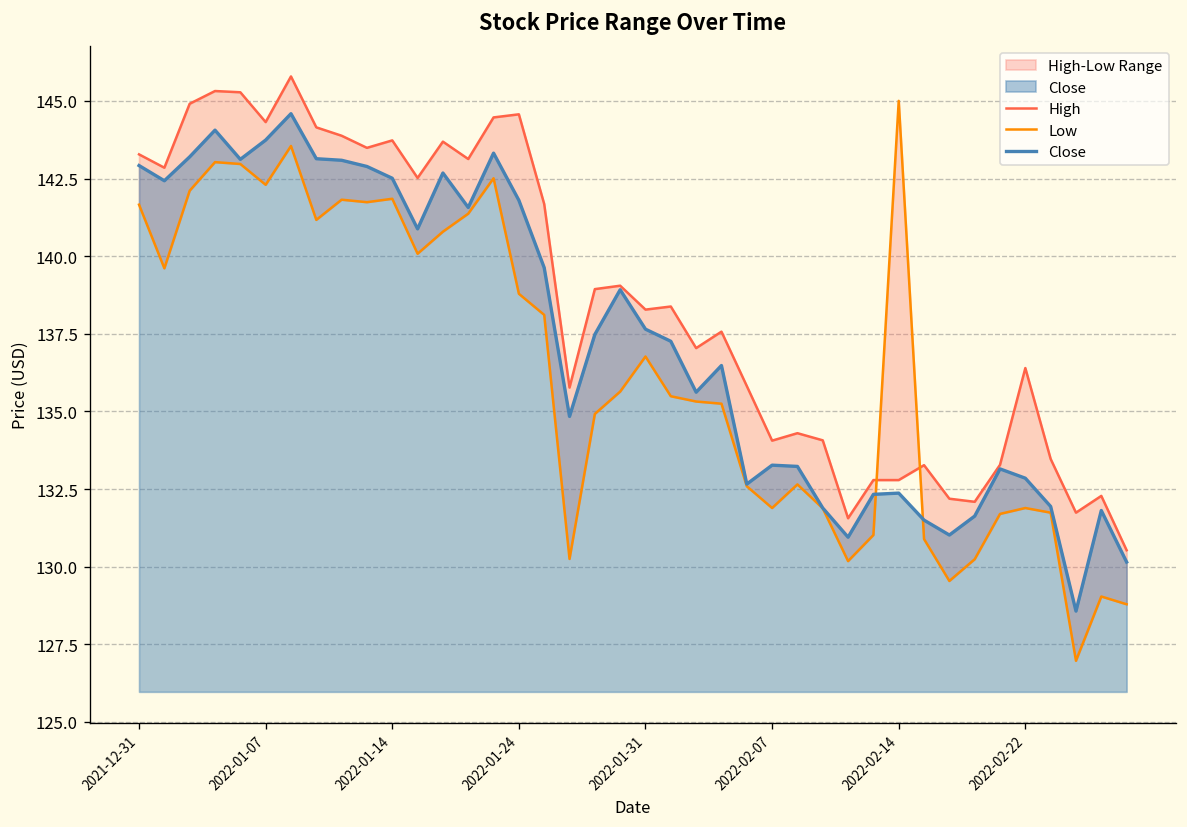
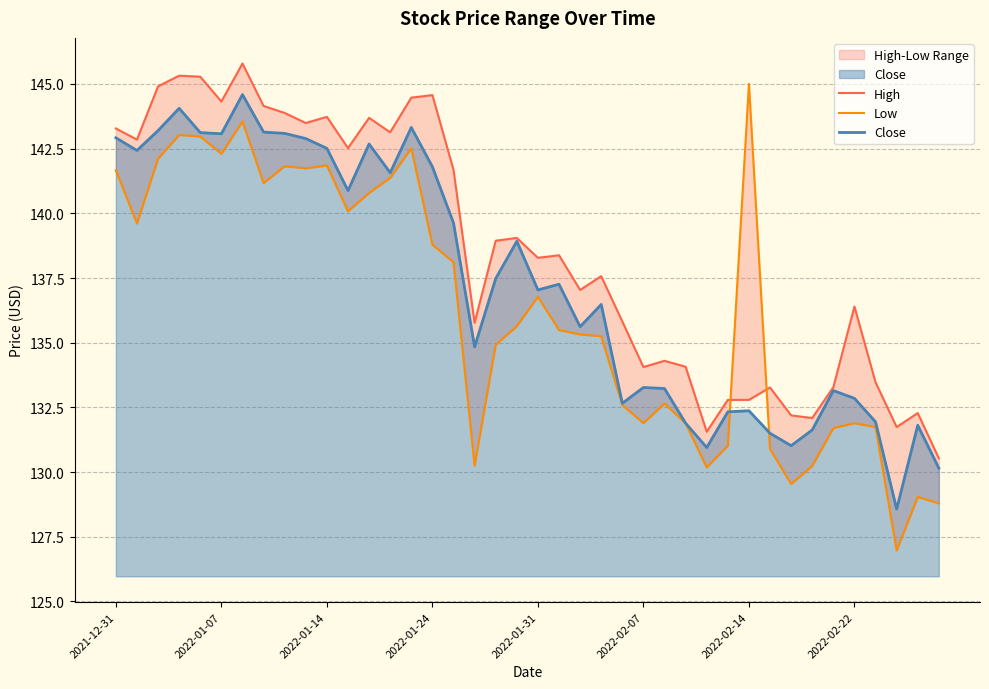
  {
    "Low": {
      "2021-12-31": 141.7,
      "2022-01-07": 142.3,
      "2022-01-14": 141.9,
      "2022-01-24": 138.8,
      "2022-01-31": 136.8,
      "2022-02-07": 131.9,
      "2022-02-22": 131.9
    },
    "Close": {
      "2021-12-31": 142.9,
-     "2022-01-07": 143.7,
+     "2022-01-07": 143.1,
      "2022-01-14": 142.5,
      "2022-01-24": 141.8,
-     "2022-01-31": 137.6,
+     "2022-01-31": 137.0,
      "2022-02-07": 133.3,
      "2022-02-14": 132.4,
      "2022-02-22": 132.9
    }
  }
